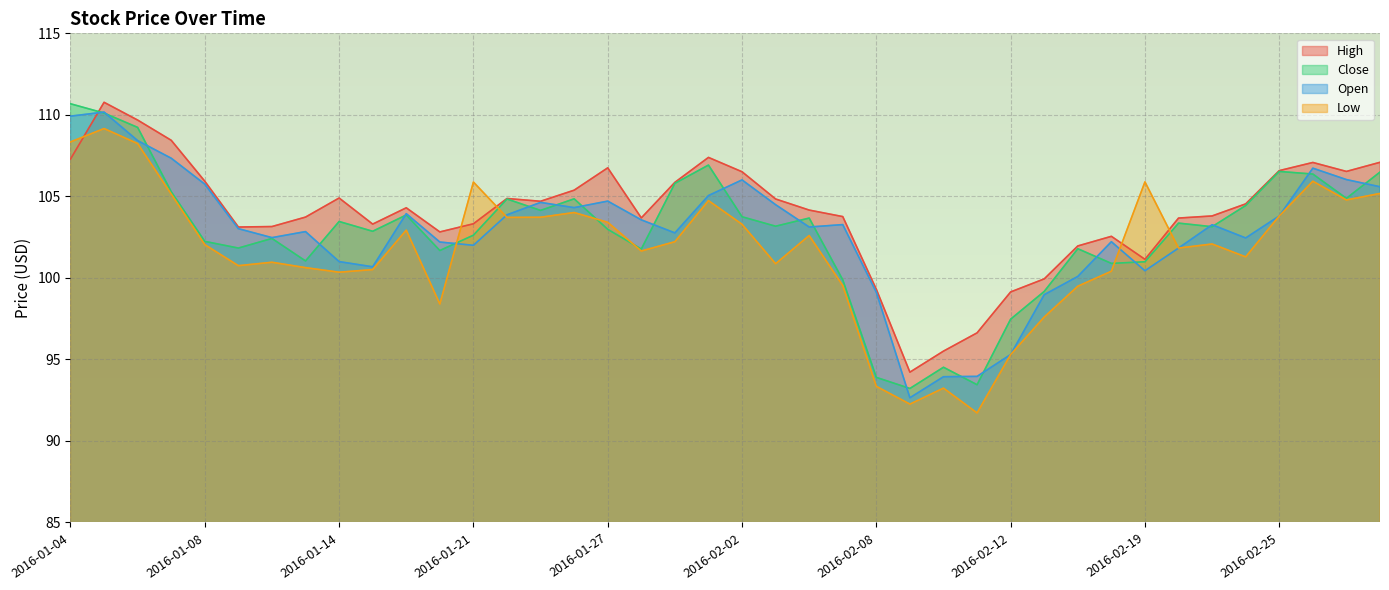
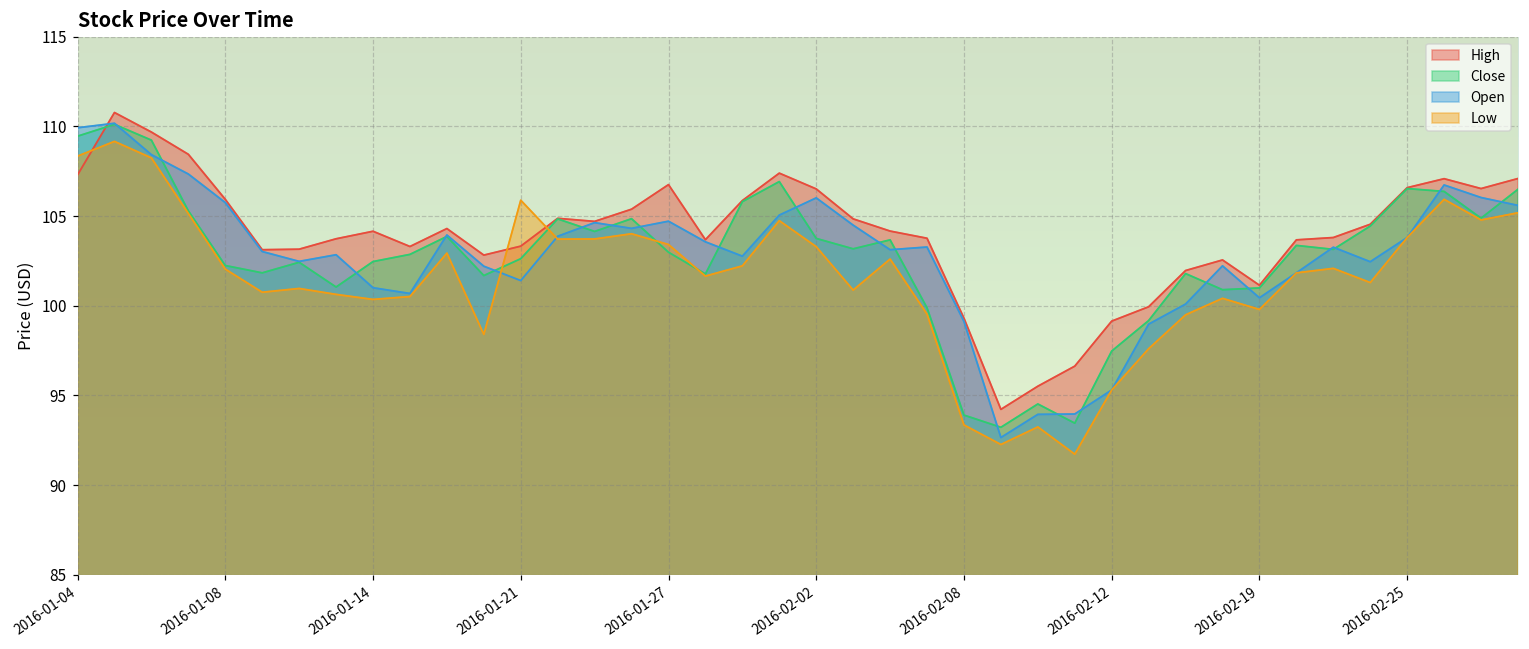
  {
    "High": {
      "2016-01-04": 107.3,
      "2016-01-08": 105.9,
-     "2016-01-14": 104.9,
+     "2016-01-14": 104.2,
      "2016-01-21": 103.3,
      "2016-01-27": 106.8,
      "2016-02-02": 106.5,
      "2016-02-08": 99.3,
      "2016-02-12": 99.1
    },
    "Close": {
-     "2016-01-04": 110.7,
+     "2016-01-04": 109.5,
      "2016-01-08": 102.2,
-     "2016-01-14": 103.5,
+     "2016-01-14": 102.5,
      "2016-01-21": 102.6,
      "2016-01-27": 103.0,
      "2016-02-02": 103.8,
      "2016-02-08": 93.9,
      "2016-02-12": 97.5
    },
    "Open": {
      "2016-01-04": 109.9,
      "2016-01-08": 105.8,
      "2016-01-14": 101.0,
-     "2016-01-21": 102.0,
+     "2016-01-21": 101.4,
      "2016-01-27": 104.7,
      "2016-02-02": 106.0,
      "2016-02-08": 99.1,
      "2016-02-19": 100.4
    },
    "Low": {
      "2016-01-04": 108.3,
      "2016-01-08": 102.0,
      "2016-01-14": 100.4,
      "2016-01-21": 105.9,
      "2016-01-27": 103.4,
      "2016-02-02": 103.3,
      "2016-02-08": 93.4,
-     "2016-02-19": 105.9
+     "2016-02-19": 99.8
    }
  }
